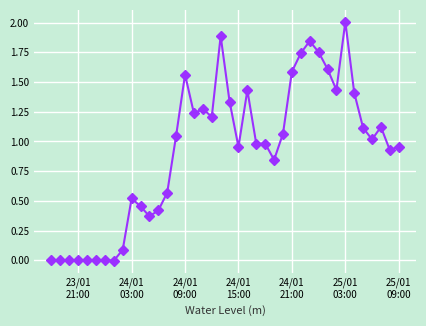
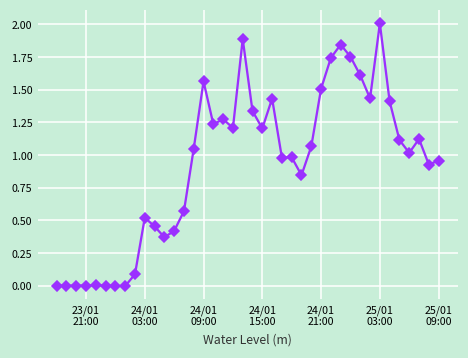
  {
    "23/01 21:00": 0.00,
    "24/01 03:00": 0.52,
    "24/01 09:00": 1.56,
-   "24/01 15:00": 0.95,
-   "24/01 21:00": 1.59,
+   "24/01 15:00": 1.20,
+   "24/01 21:00": 1.51,
    "25/01 03:00": 2.01,
    "25/01 09:00": 0.96
  }
